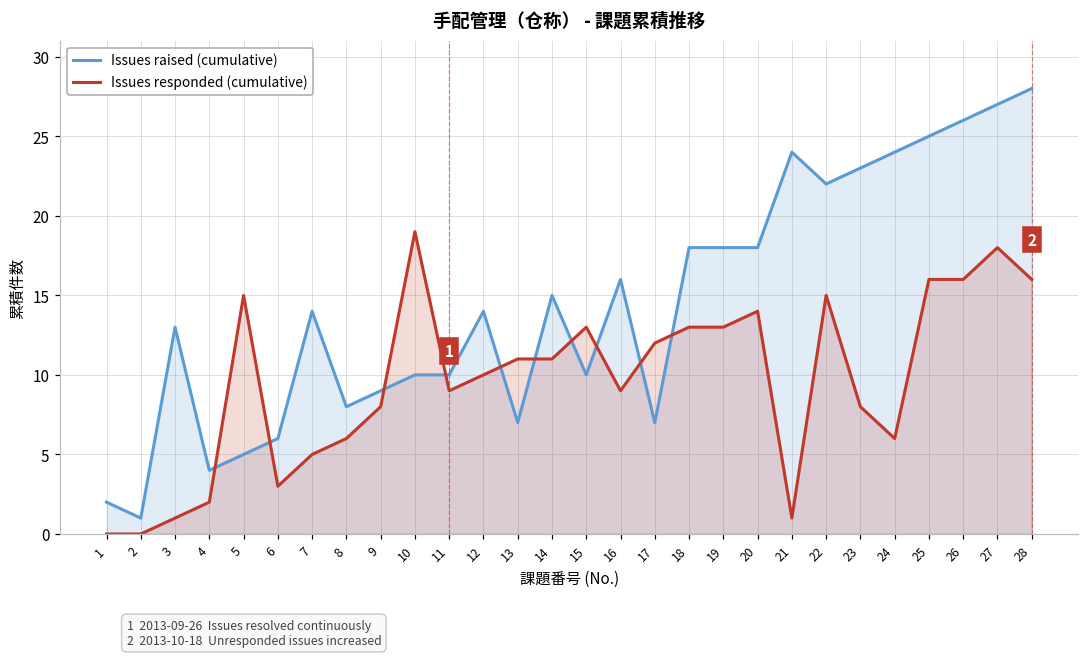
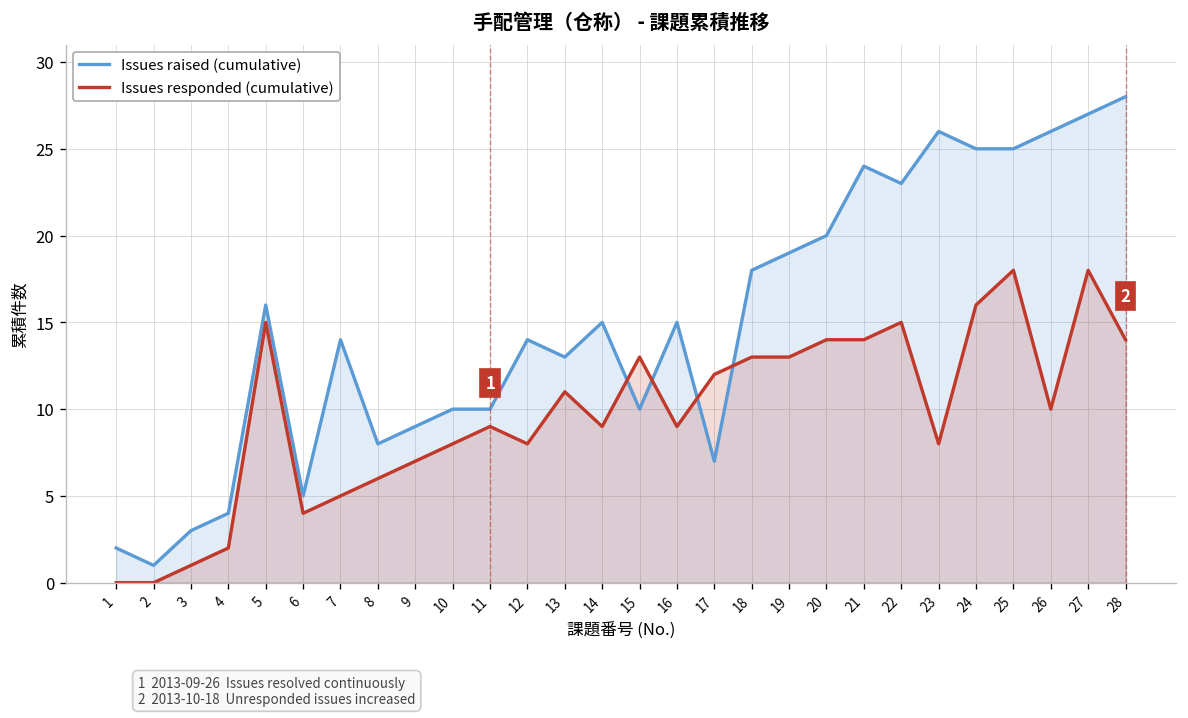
  {
    "Issues raised (cumulative)": {
      "1": 2,
      "2": 1,
-     "3": 13,
+     "3": 3,
      "4": 4,
-     "5": 5,
-     "6": 6,
+     "5": 16,
+     "6": 5,
      "7": 14,
      "8": 8,
      "9": 9,
      "10": 10,
      "12": 14,
-     "13": 7,
+     "13": 13,
      "14": 15,
      "15": 10,
-     "16": 16,
+     "16": 15,
      "17": 7,
      "18": 18,
-     "19": 18,
-     "20": 18,
+     "19": 19,
+     "20": 20,
      "21": 24,
-     "22": 22,
-     "23": 23,
-     "24": 24,
+     "22": 23,
+     "23": 26,
+     "24": 25,
      "25": 25,
      "26": 26,
      "27": 27,
      "28": 28
    },
    "Issues responded (cumulative)": {
      "1": 0,
      "2": 0,
      "3": 1,
      "4": 2,
      "5": 15,
-     "6": 3,
+     "6": 4,
      "7": 5,
      "8": 6,
-     "9": 8,
-     "10": 19,
+     "9": 7,
+     "10": 8,
      "11": 9,
-     "12": 10,
+     "12": 8,
      "13": 11,
-     "14": 11,
+     "14": 9,
      "15": 13,
      "16": 9,
      "17": 12,
      "18": 13,
      "19": 13,
      "20": 14,
-     "21": 1,
+     "21": 14,
      "22": 15,
      "23": 8,
-     "24": 6,
-     "25": 16,
-     "26": 16,
+     "24": 16,
+     "25": 18,
+     "26": 10,
      "27": 18,
-     "28": 16
+     "28": 14
    }
  }
